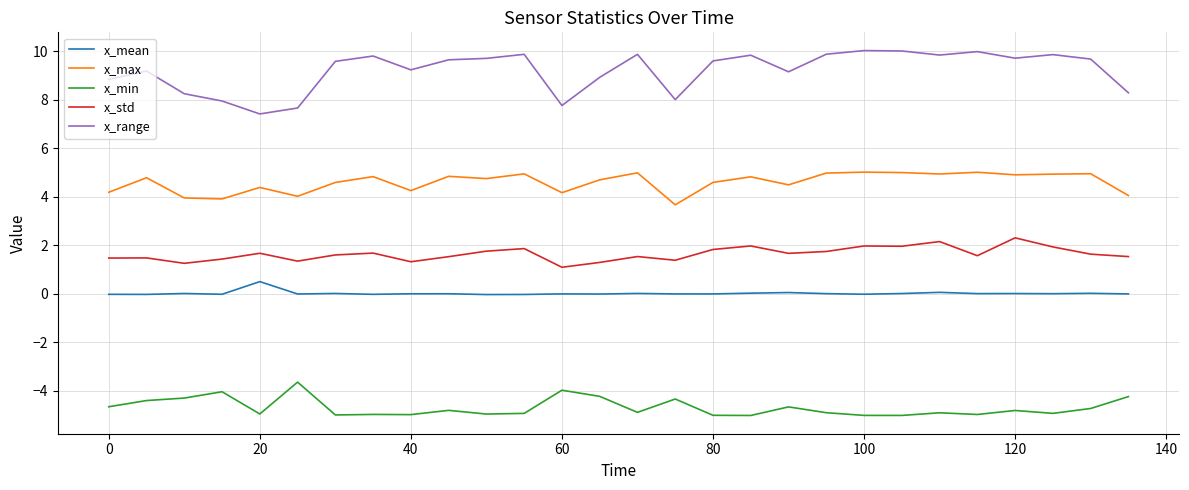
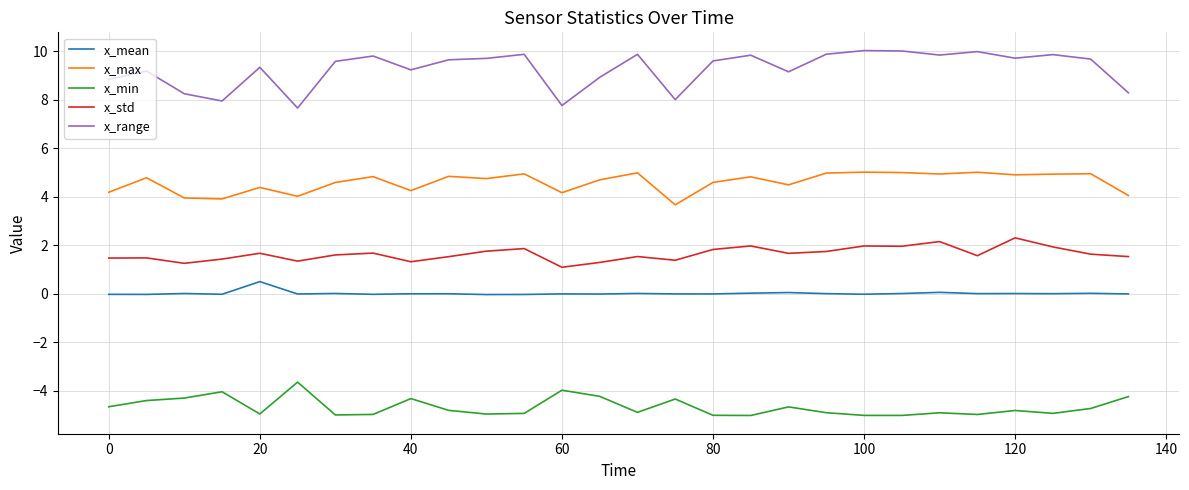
  {
    "x_mean": {
      "0": 0.0,
      "20": 0.5,
      "40": 0.0,
      "60": 0.0,
      "80": 0.0,
      "100": 0.0,
      "120": 0.0
    },
    "x_max": {
      "0": 4.2,
      "20": 4.4,
      "40": 4.3,
      "60": 4.2,
      "80": 4.6,
      "100": 5.0,
      "120": 4.9
    },
    "x_min": {
      "0": -4.7,
      "20": -5.0,
-     "40": -5.0,
+     "40": -4.3,
      "60": -4.0,
      "80": -5.0,
      "100": -5.0,
      "120": -4.8
    },
    "x_std": {
      "0": 1.5,
      "20": 1.7,
      "40": 1.3,
      "60": 1.1,
      "80": 1.8,
      "100": 2.0,
      "120": 2.3
    },
    "x_range": {
-     "20": 7.4,
+     "20": 9.3,
      "40": 9.2,
      "60": 7.8,
      "80": 9.6,
      "100": 10.0,
      "120": 9.7
    }
  }
